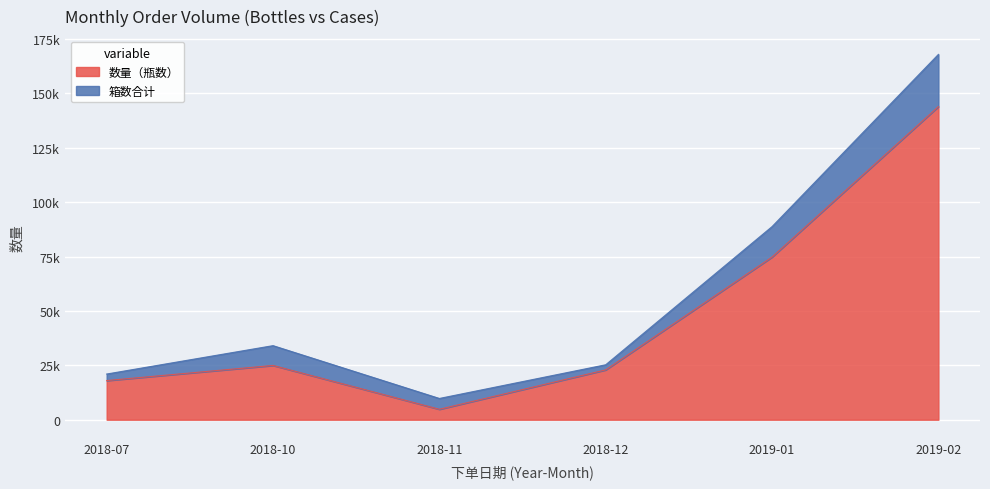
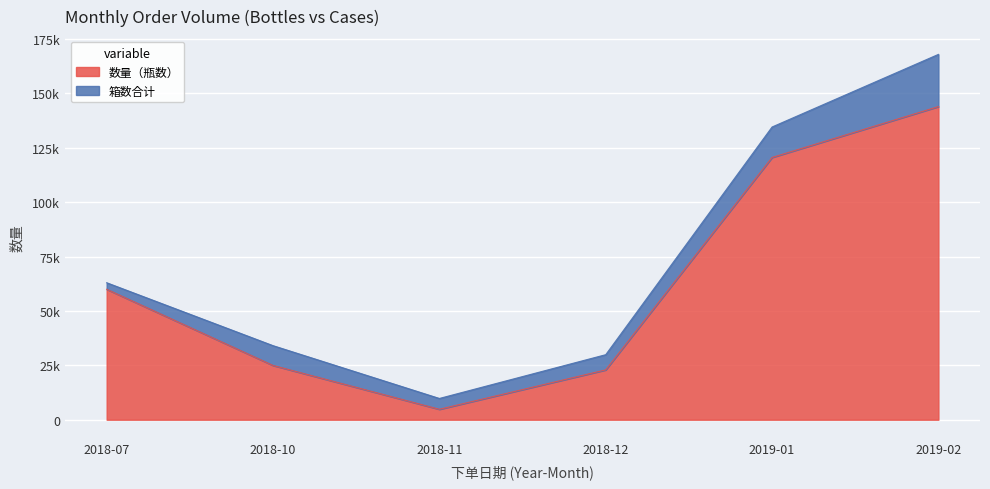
  {
    "数量（瓶数）": {
-     "2018-07": 18000,
+     "2018-07": 60000,
      "2018-10": 25000,
      "2018-11": 5000,
      "2018-12": 23000,
-     "2019-01": 75000,
+     "2019-01": 121000,
      "2019-02": 144000
    },
    "箱数合计": {
      "2018-07": 3000,
      "2018-10": 9000,
      "2018-11": 5000,
-     "2018-12": 2000,
+     "2018-12": 7000,
      "2019-01": 14000,
      "2019-02": 24000
    }
  }
